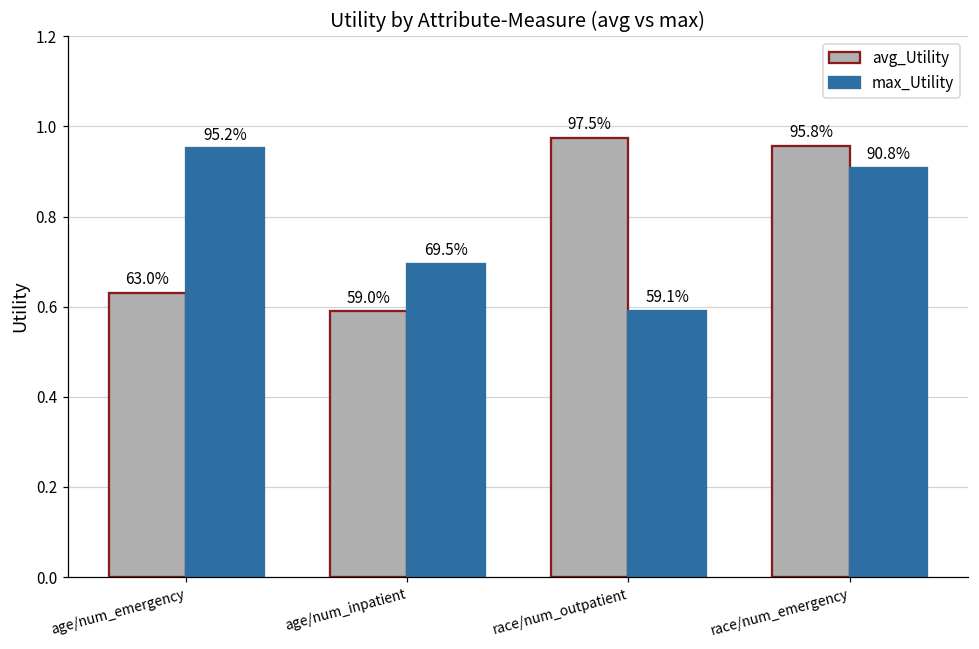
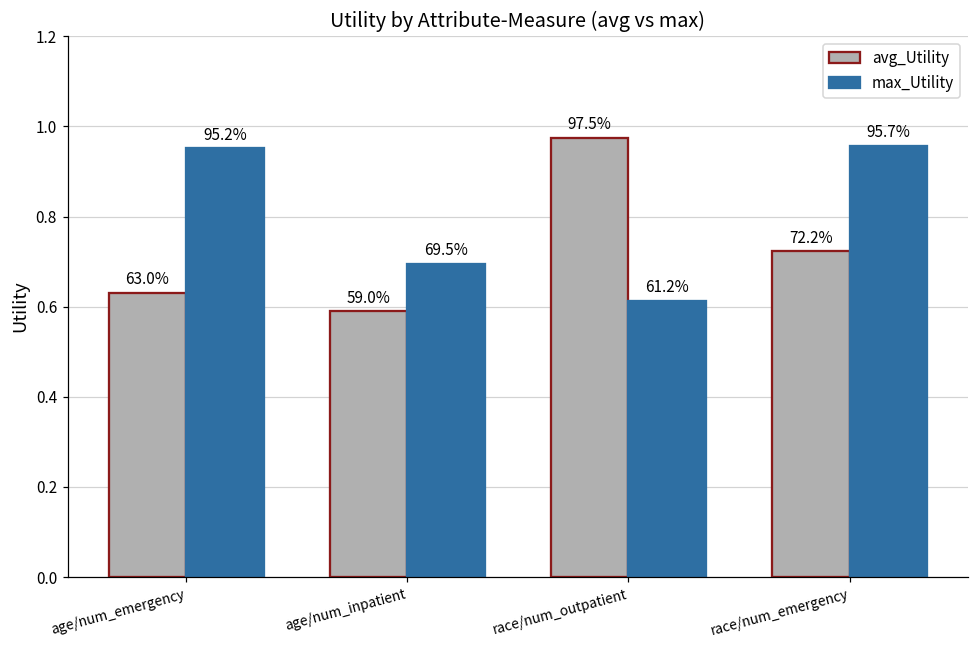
  {
    "avg_Utility": {
      "age/num_emergency": "63.0%",
      "age/num_inpatient": "59.0%",
      "race/num_outpatient": "97.5%",
-     "race/num_emergency": "95.8%"
+     "race/num_emergency": "72.2%"
    },
    "max_Utility": {
      "age/num_emergency": "95.2%",
      "age/num_inpatient": "69.5%",
-     "race/num_outpatient": "59.1%",
-     "race/num_emergency": "90.8%"
+     "race/num_outpatient": "61.2%",
+     "race/num_emergency": "95.7%"
    }
  }
